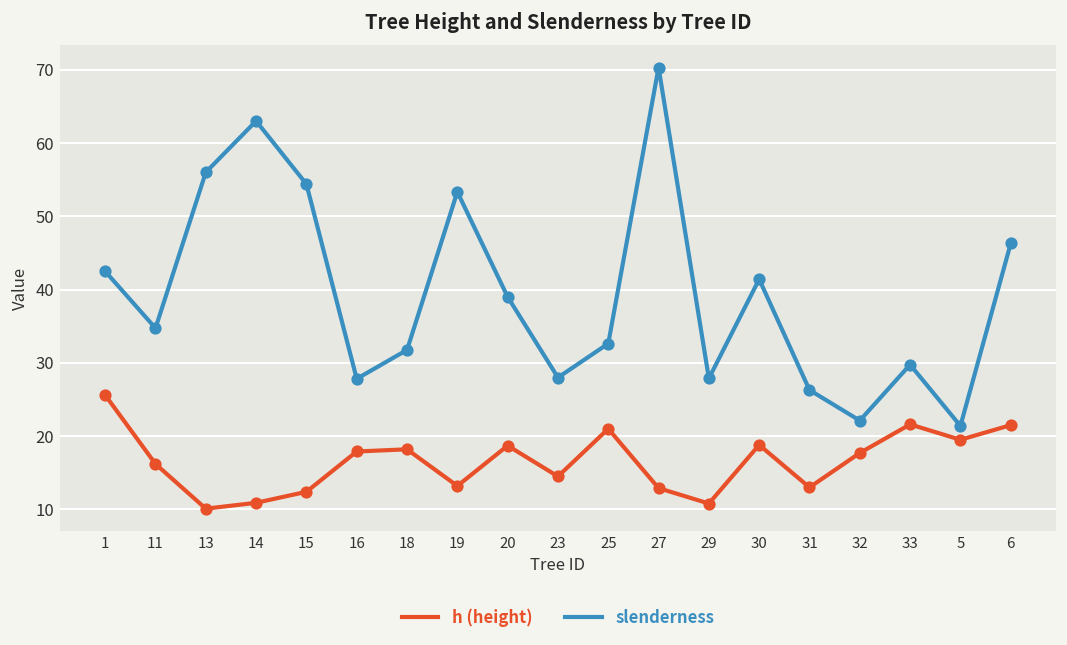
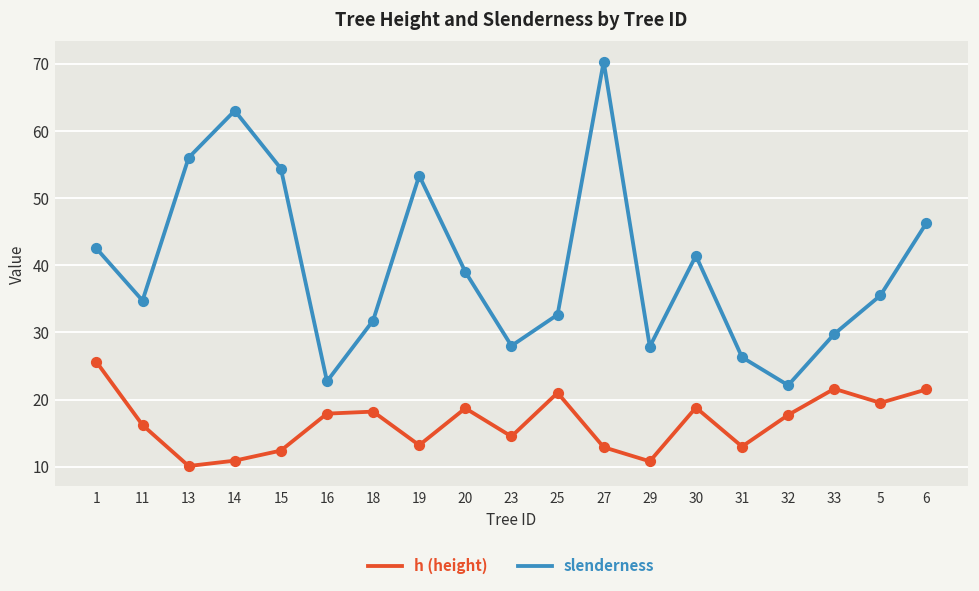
  {
    "h (height)": {
      "1": 26,
      "11": 16,
      "13": 10,
      "14": 11,
      "15": 12,
      "16": 18,
      "18": 18,
      "19": 13,
      "20": 19,
      "23": 15,
      "25": 21,
      "27": 13,
      "29": 11,
      "30": 19,
      "31": 13,
      "32": 18,
      "33": 22,
      "5": 20,
      "6": 22
    },
    "slenderness": {
      "1": 42,
      "11": 35,
      "13": 56,
      "14": 63,
      "15": 54,
-     "16": 28,
+     "16": 23,
      "18": 32,
      "19": 53,
      "20": 39,
      "23": 28,
      "25": 33,
      "27": 70,
      "29": 28,
      "30": 41,
      "31": 26,
      "32": 22,
      "33": 30,
-     "5": 21,
+     "5": 35,
      "6": 46
    }
  }
